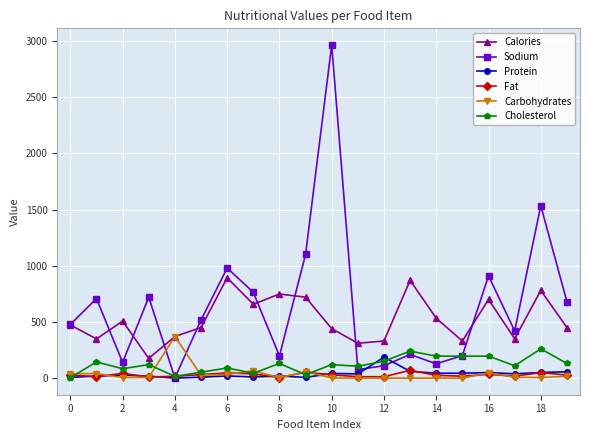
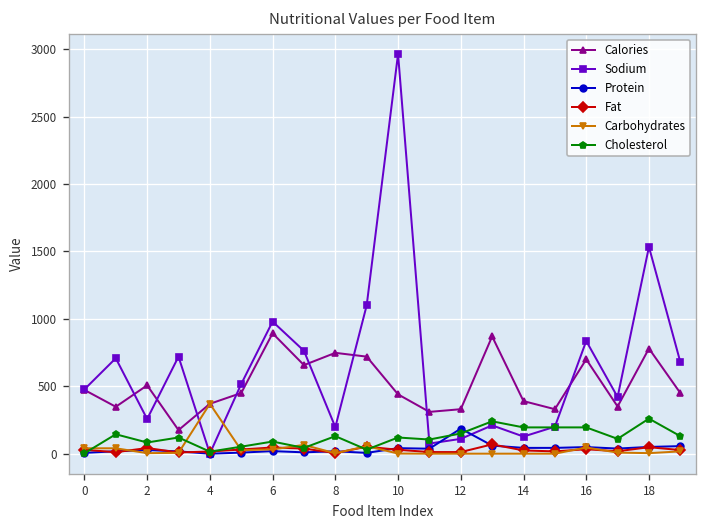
  {
    "Calories": {
      "2": 510,
      "6": 890,
      "8": 750,
      "10": 440,
      "12": 330,
-     "14": 530,
+     "14": 390,
      "16": 700,
      "18": 780
    },
    "Sodium": {
-     "2": 140,
+     "2": 260,
      "6": 980,
      "8": 200,
      "10": 2970,
      "12": 110,
      "14": 130,
-     "16": 910,
+     "16": 840,
      "18": 1530
    },
    "Protein": {
      "12": 190
    },
    "Carbohydrates": {
      "2": 0,
      "10": 0,
      "14": 0,
      "18": 0
    },
    "Cholesterol": {
      "2": 80,
      "6": 90,
      "8": 130,
      "10": 120,
      "12": 150,
      "14": 200,
      "16": 200,
      "18": 260
    }
  }
